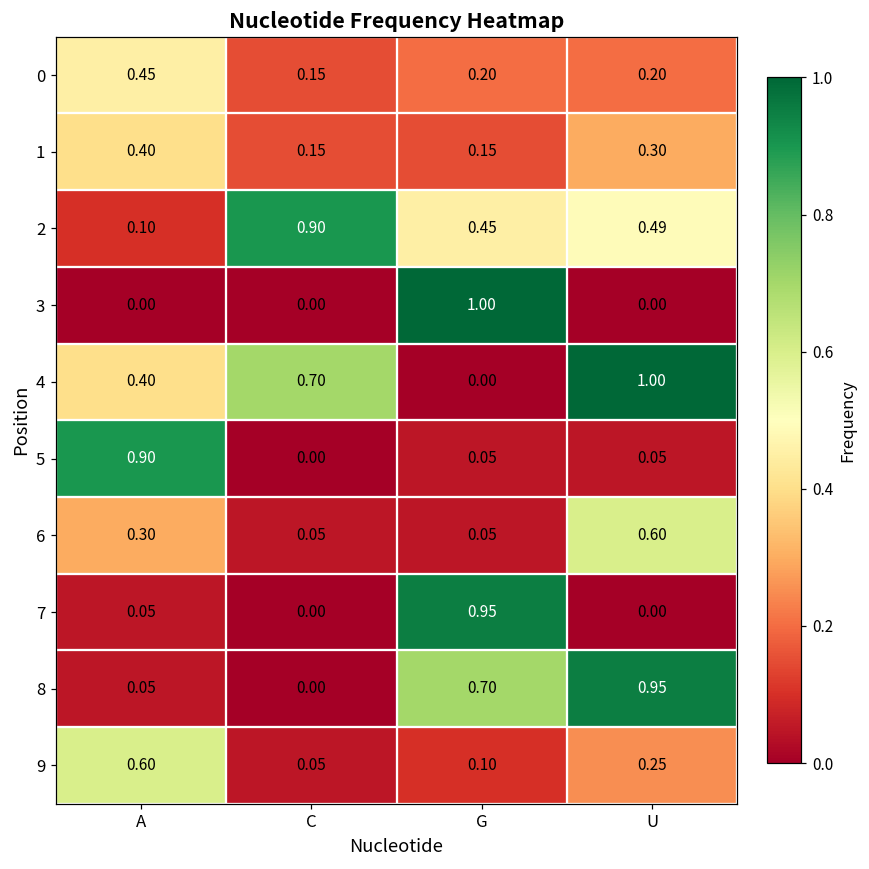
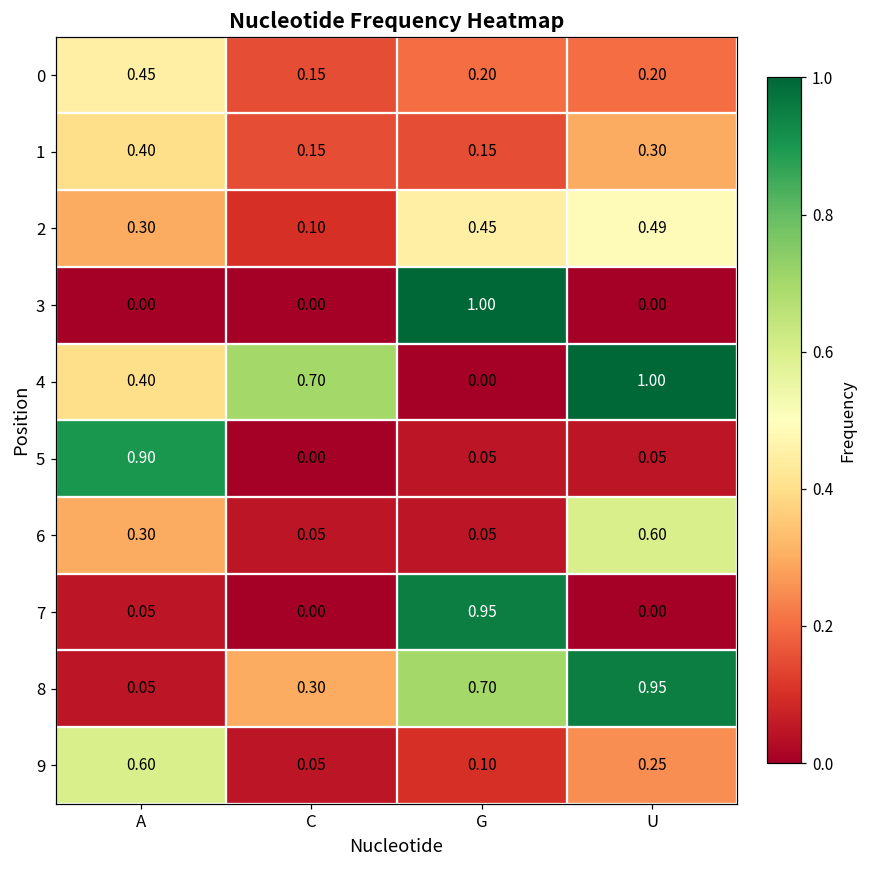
  {
    "0": {
      "A": 0.45,
      "C": 0.15,
      "G": 0.20,
      "U": 0.20
    },
    "1": {
      "A": 0.40,
      "C": 0.15,
      "G": 0.15,
      "U": 0.30
    },
    "2": {
-     "A": 0.10,
-     "C": 0.90,
+     "A": 0.30,
+     "C": 0.10,
      "G": 0.45,
      "U": 0.49
    },
    "3": {
      "A": 0.00,
      "C": 0.00,
      "G": 1.00,
      "U": 0.00
    },
    "4": {
      "A": 0.40,
      "C": 0.70,
      "G": 0.00,
      "U": 1.00
    },
    "5": {
      "A": 0.90,
      "C": 0.00,
      "G": 0.05,
      "U": 0.05
    },
    "6": {
      "A": 0.30,
      "C": 0.05,
      "G": 0.05,
      "U": 0.60
    },
    "7": {
      "A": 0.05,
      "C": 0.00,
      "G": 0.95,
      "U": 0.00
    },
    "8": {
      "A": 0.05,
-     "C": 0.00,
+     "C": 0.30,
      "G": 0.70,
      "U": 0.95
    },
    "9": {
      "A": 0.60,
      "C": 0.05,
      "G": 0.10,
      "U": 0.25
    }
  }
